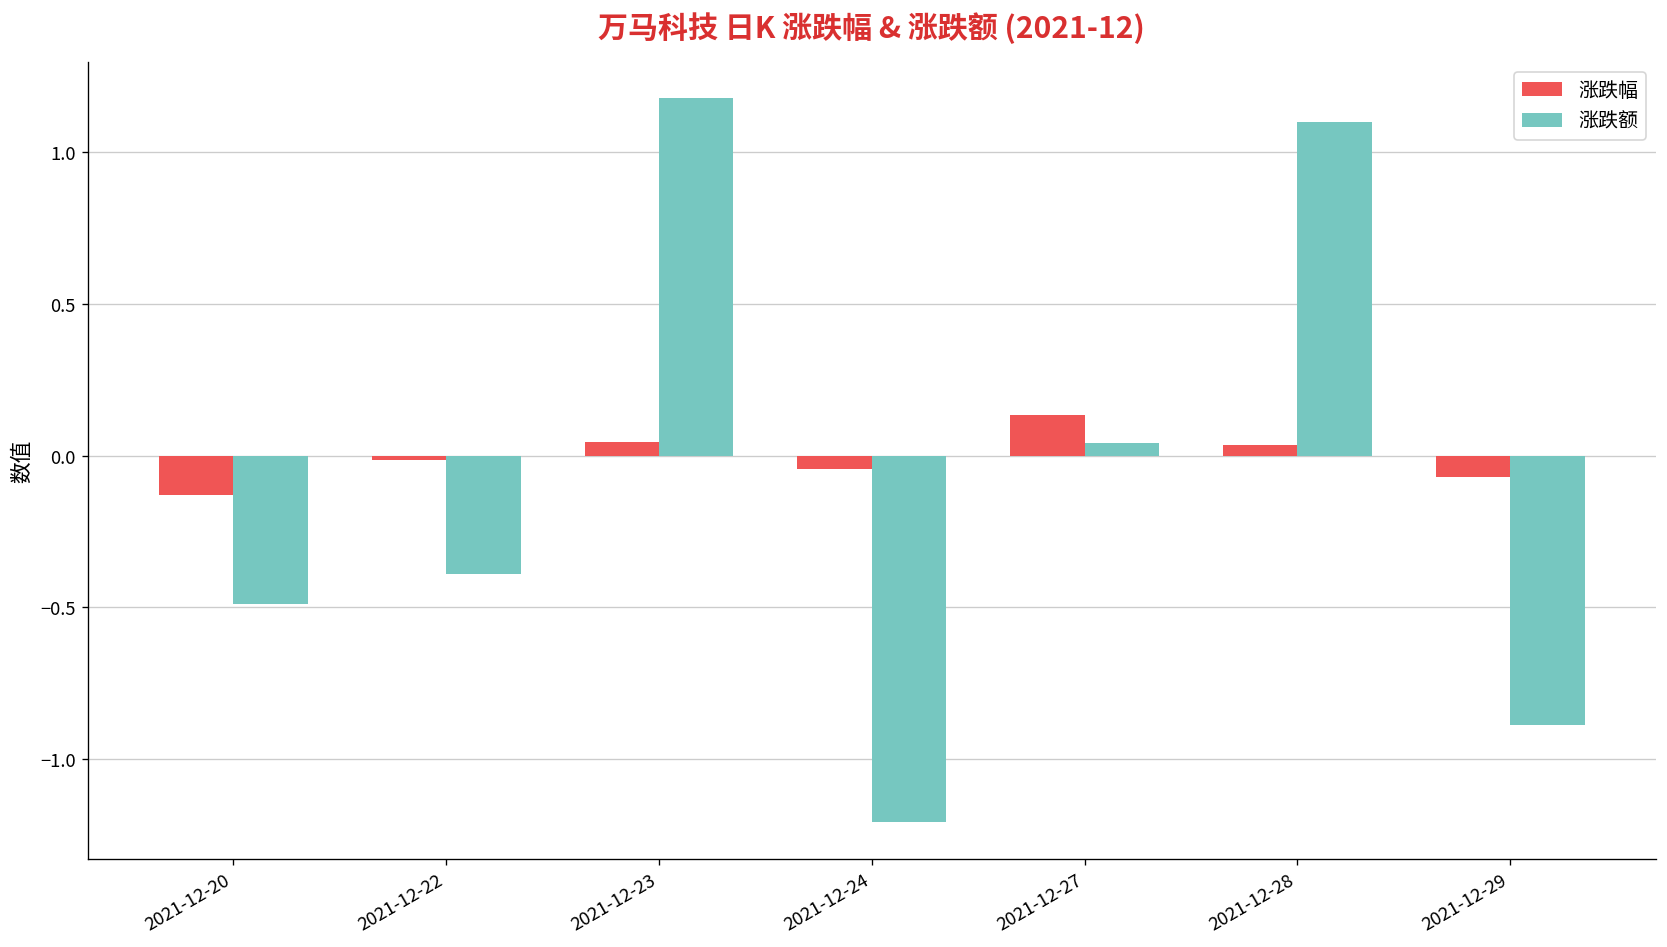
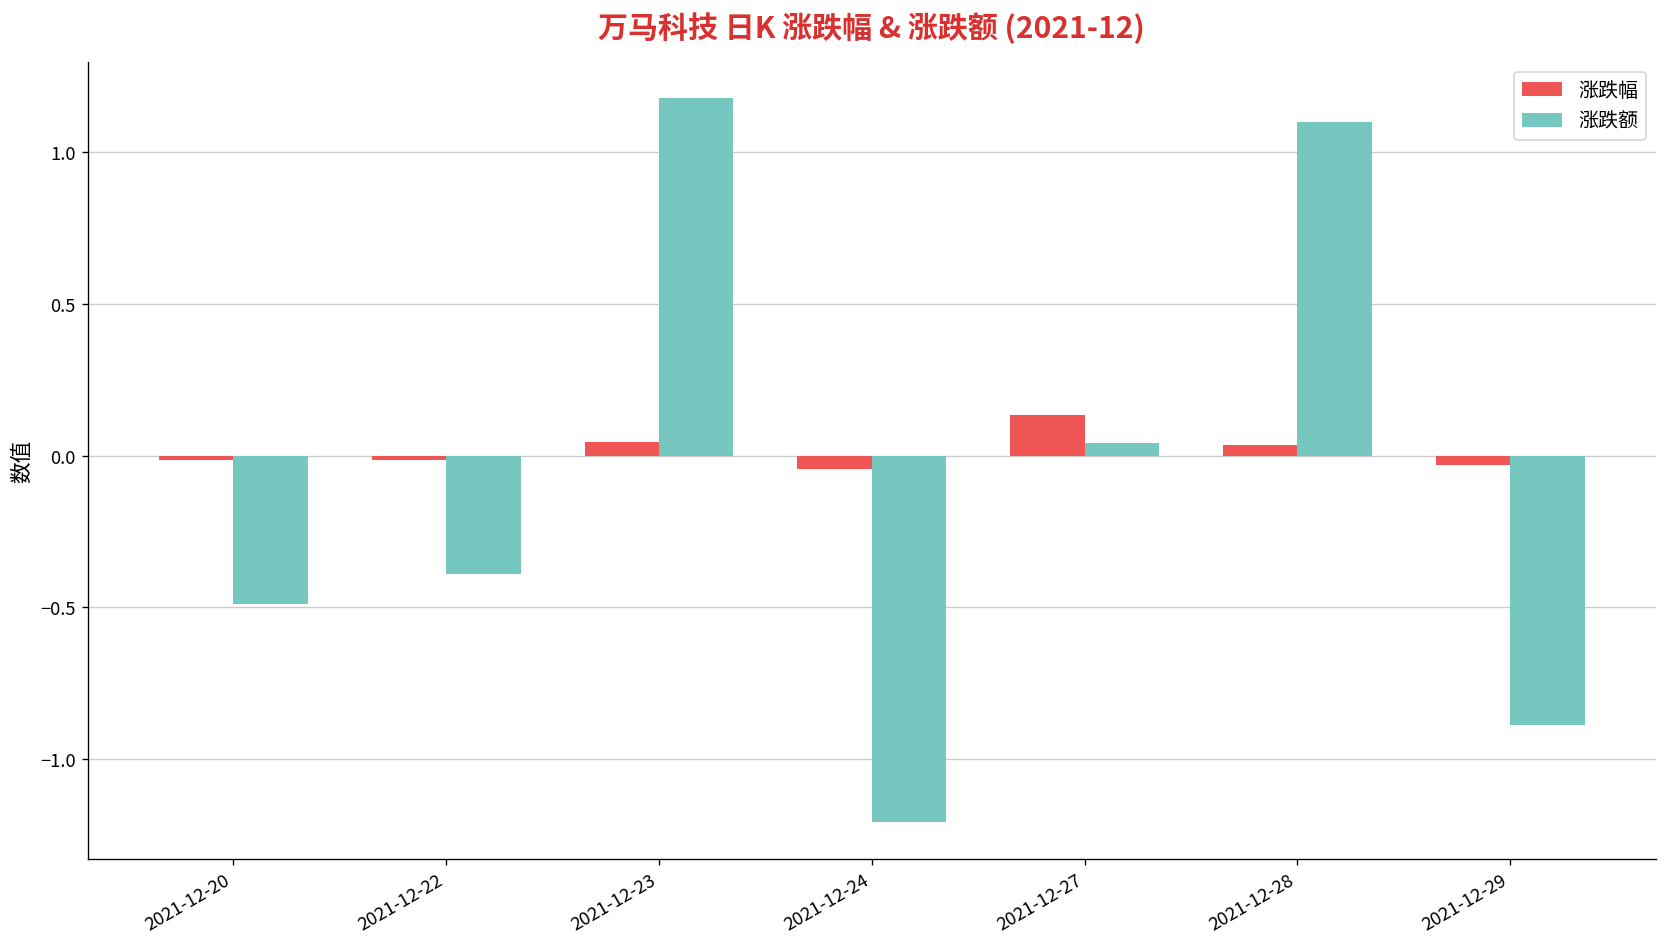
  {
    "涨跌幅": {
-     "2021-12-20": -0.13,
+     "2021-12-20": -0.02,
      "2021-12-22": -0.01,
      "2021-12-23": 0.04,
      "2021-12-24": -0.04,
      "2021-12-27": 0.14,
      "2021-12-28": 0.04,
-     "2021-12-29": -0.07
+     "2021-12-29": -0.03
    },
    "涨跌额": {
      "2021-12-20": -0.49,
      "2021-12-22": -0.39,
      "2021-12-23": 1.18,
      "2021-12-24": -1.21,
      "2021-12-27": 0.04,
      "2021-12-28": 1.10,
      "2021-12-29": -0.89
    }
  }
